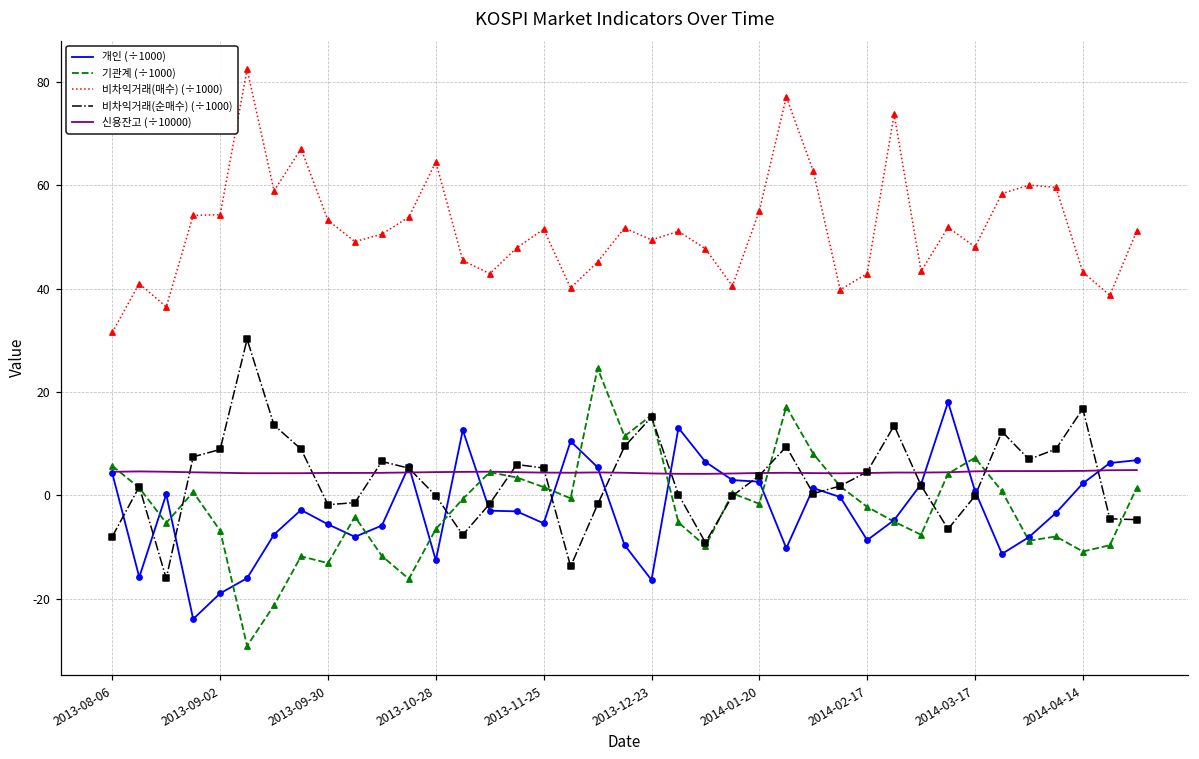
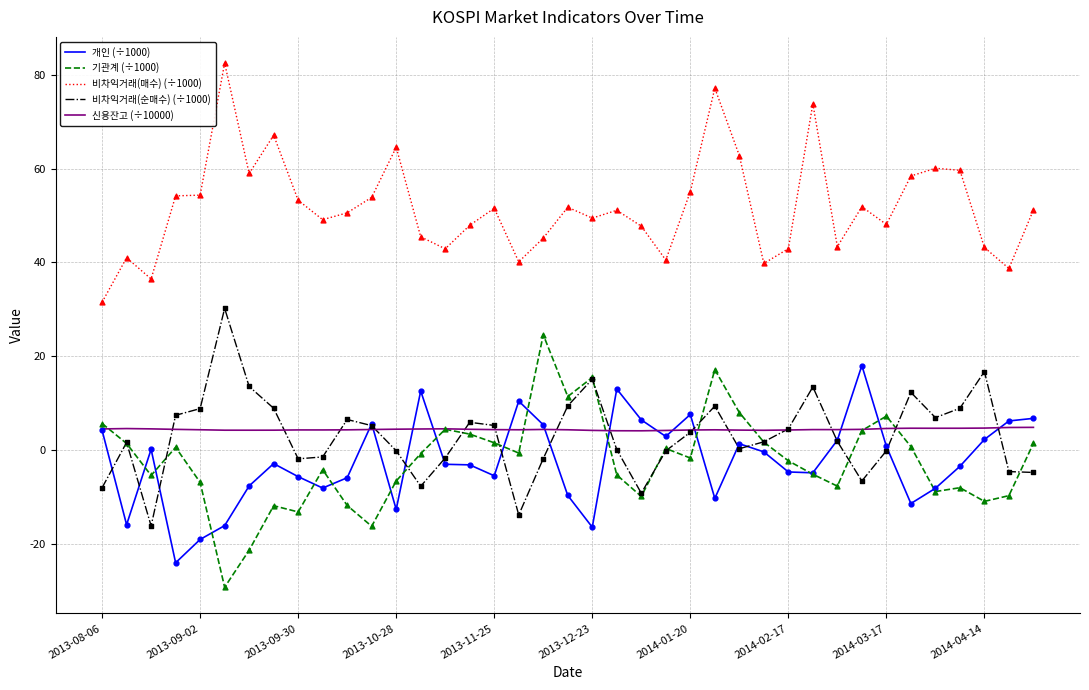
  {
    "개인 (÷1000)": {
      "2013-09-02": -19,
      "2013-09-30": -6,
      "2013-10-28": -13,
      "2013-11-25": -5,
      "2013-12-23": -16,
-     "2014-01-20": 3,
-     "2014-02-17": -9,
+     "2014-01-20": 8,
+     "2014-02-17": -5,
      "2014-03-17": 1,
      "2014-04-14": 2
    },
    "기관계 (÷1000)": {
      "2013-08-06": 6,
      "2013-09-02": -7,
      "2013-09-30": -13,
      "2013-10-28": -7,
      "2013-11-25": 2,
      "2014-01-20": -2,
      "2014-02-17": -2,
      "2014-03-17": 7,
      "2014-04-14": -11
    },
    "비차익거래(매수) (÷1000)": {
      "2013-08-06": 32,
      "2013-09-02": 54,
      "2013-09-30": 53,
      "2013-10-28": 65,
      "2013-11-25": 52,
      "2013-12-23": 49,
      "2014-01-20": 55,
      "2014-02-17": 43,
      "2014-03-17": 48,
      "2014-04-14": 43
    },
    "비차익거래(순매수) (÷1000)": {
      "2013-08-06": -8,
      "2013-09-02": 9,
      "2013-09-30": -2,
      "2013-10-28": 0,
      "2013-11-25": 5,
      "2014-03-17": 0,
      "2014-04-14": 17
    },
    "신용잔고 (÷10000)": {
      "2013-09-02": 4,
      "2013-09-30": 4,
      "2013-10-28": 5,
      "2013-11-25": 4,
      "2013-12-23": 4,
      "2014-03-17": 5,
      "2014-04-14": 5
    }
  }
